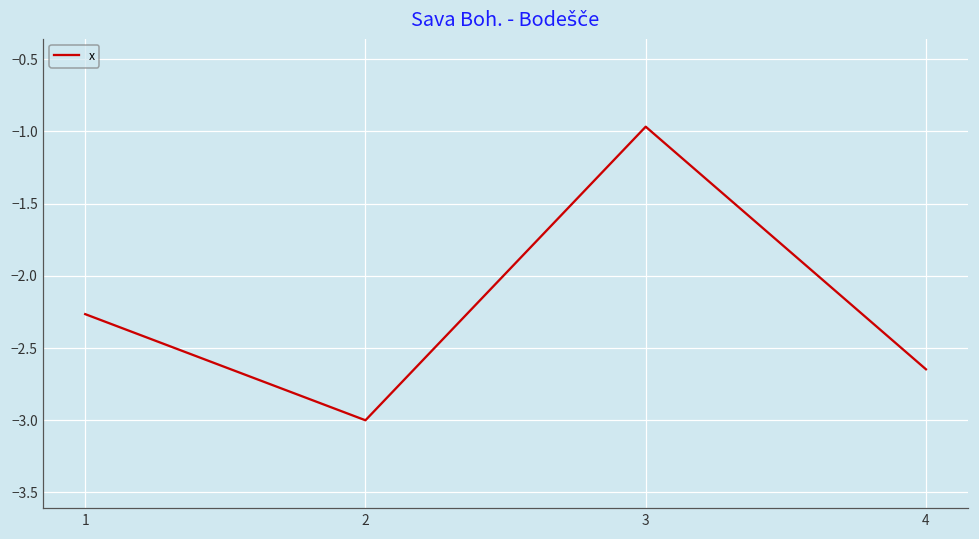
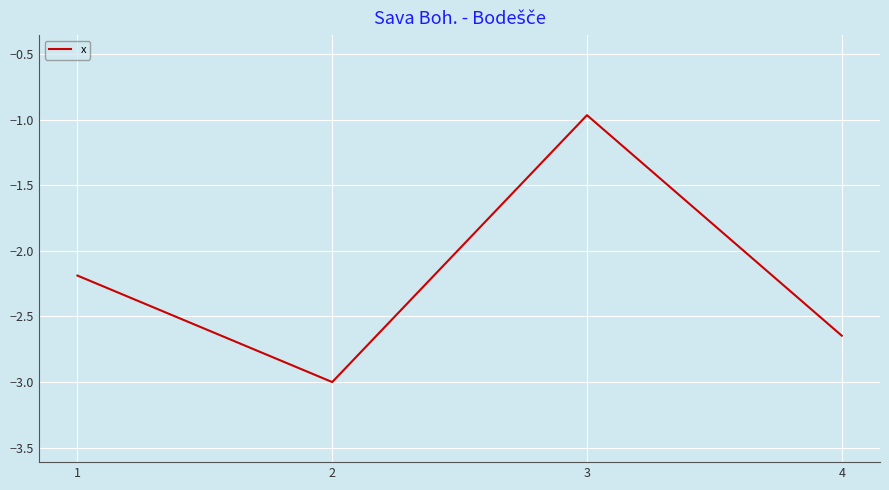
  {
-   "1": -2.27,
+   "1": -2.19,
    "2": -3.00,
    "3": -0.97,
    "4": -2.65
  }
